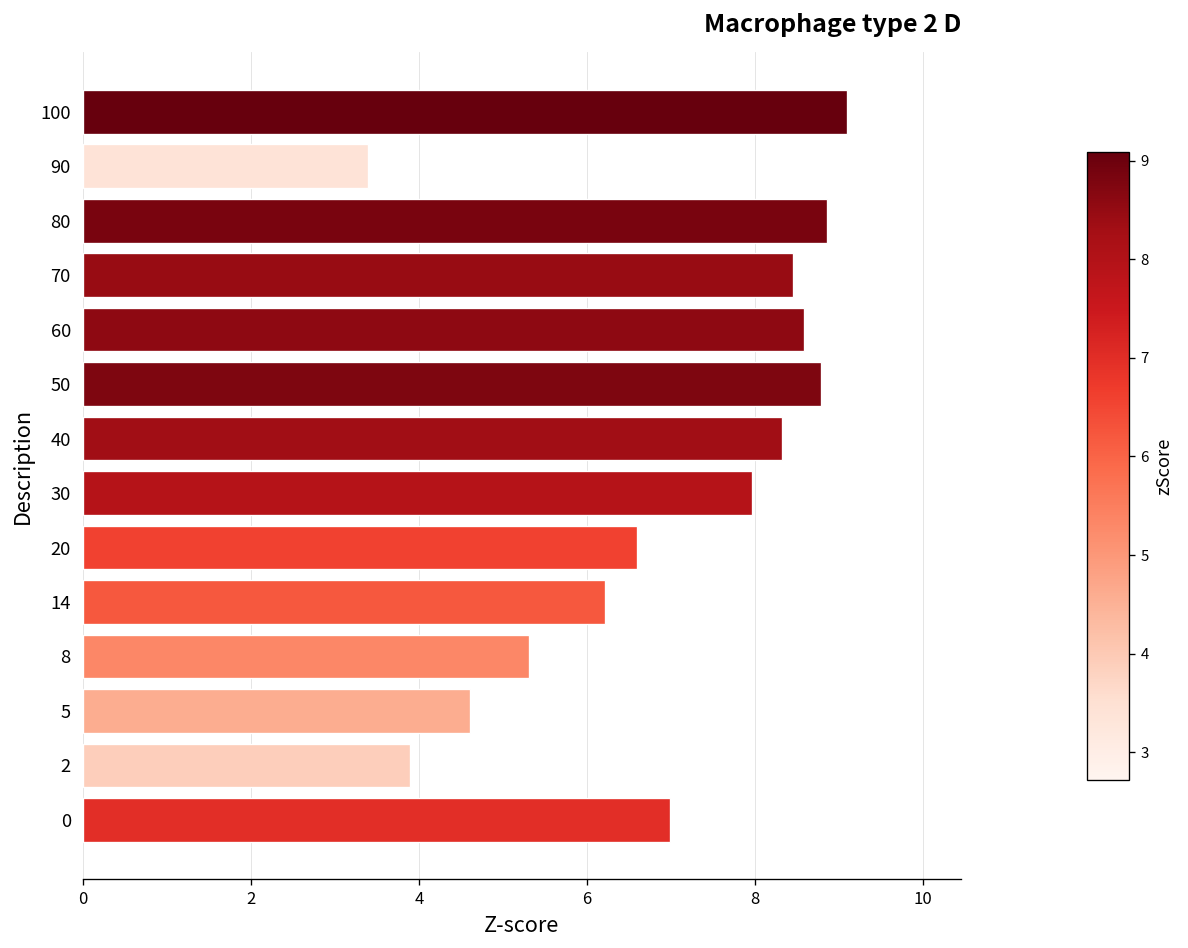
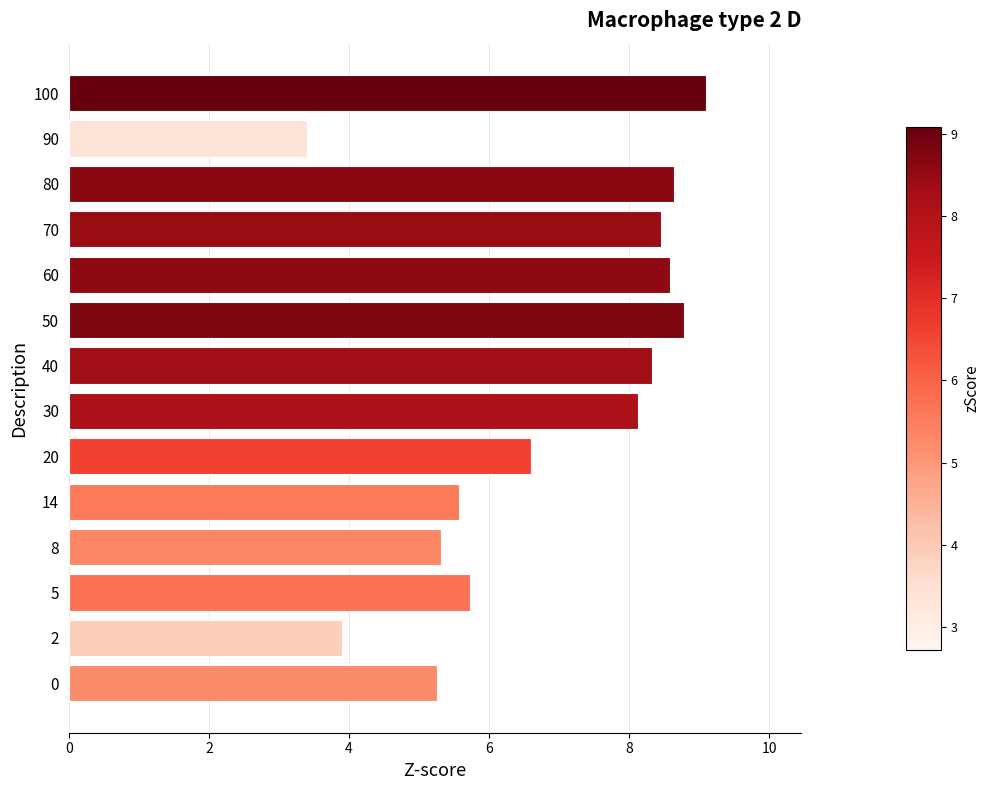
  {
    "100": 9.1,
    "90": 3.4,
-   "80": 8.9,
+   "80": 8.6,
    "70": 8.5,
    "60": 8.6,
    "50": 8.8,
    "40": 8.3,
-   "30": 8.0,
+   "30": 8.1,
    "20": 6.6,
-   "14": 6.2,
+   "14": 5.6,
    "8": 5.3,
-   "5": 4.6,
+   "5": 5.7,
    "2": 3.9,
-   "0": 7.0
+   "0": 5.3
  }
